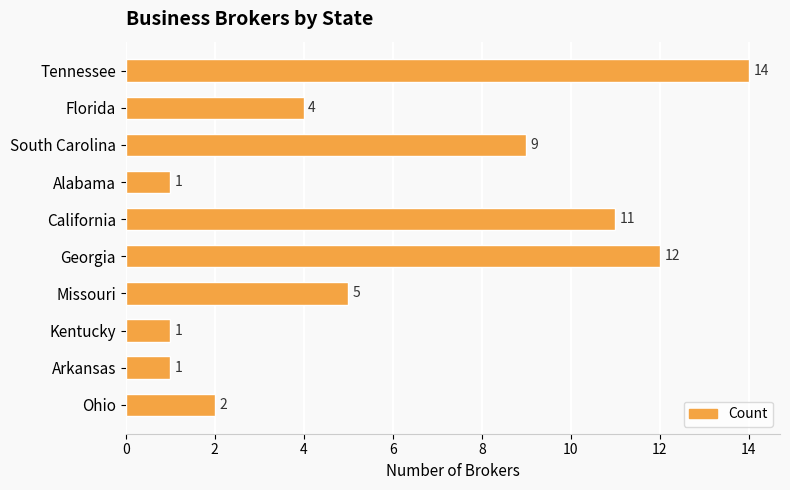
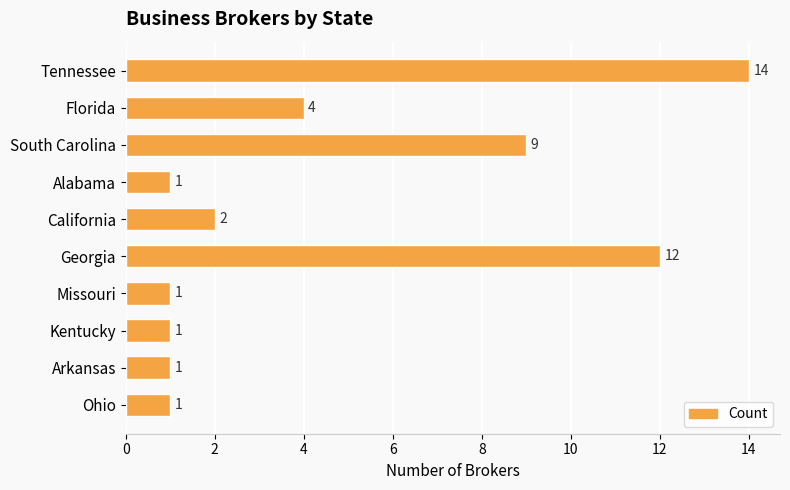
  {
    "Tennessee": 14,
    "Florida": 4,
    "South Carolina": 9,
    "Alabama": 1,
-   "California": 11,
+   "California": 2,
    "Georgia": 12,
-   "Missouri": 5,
+   "Missouri": 1,
    "Kentucky": 1,
    "Arkansas": 1,
-   "Ohio": 2
+   "Ohio": 1
  }
